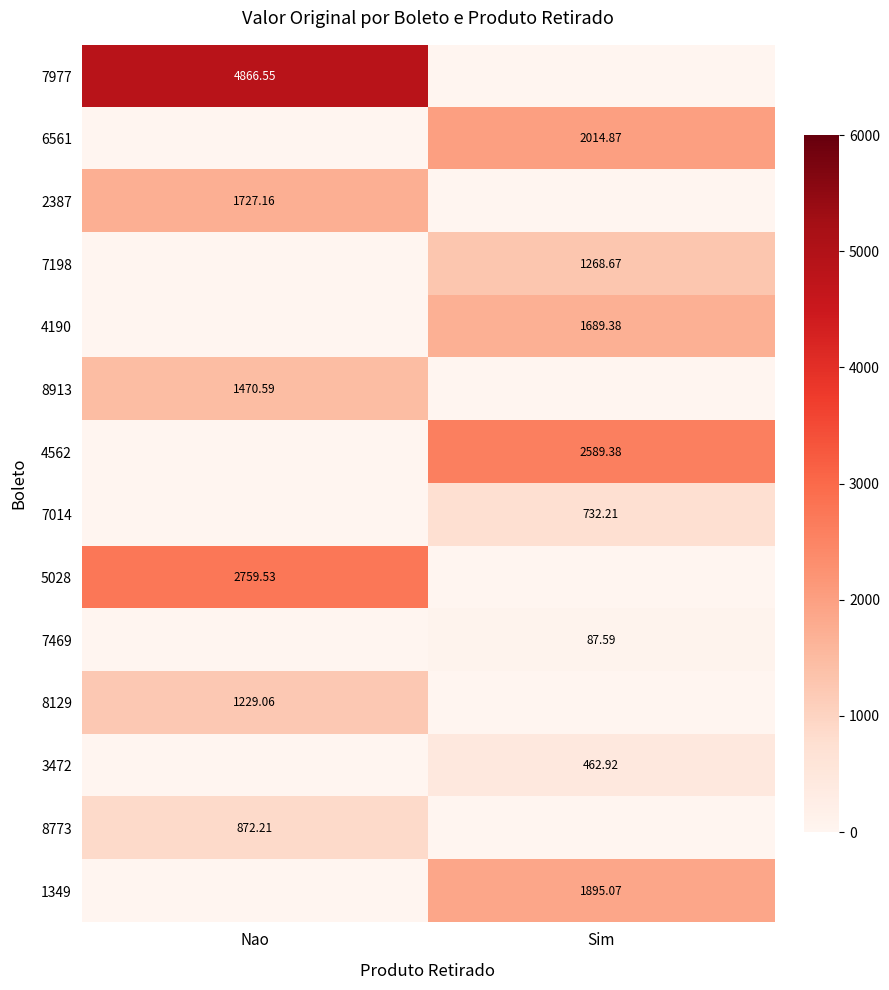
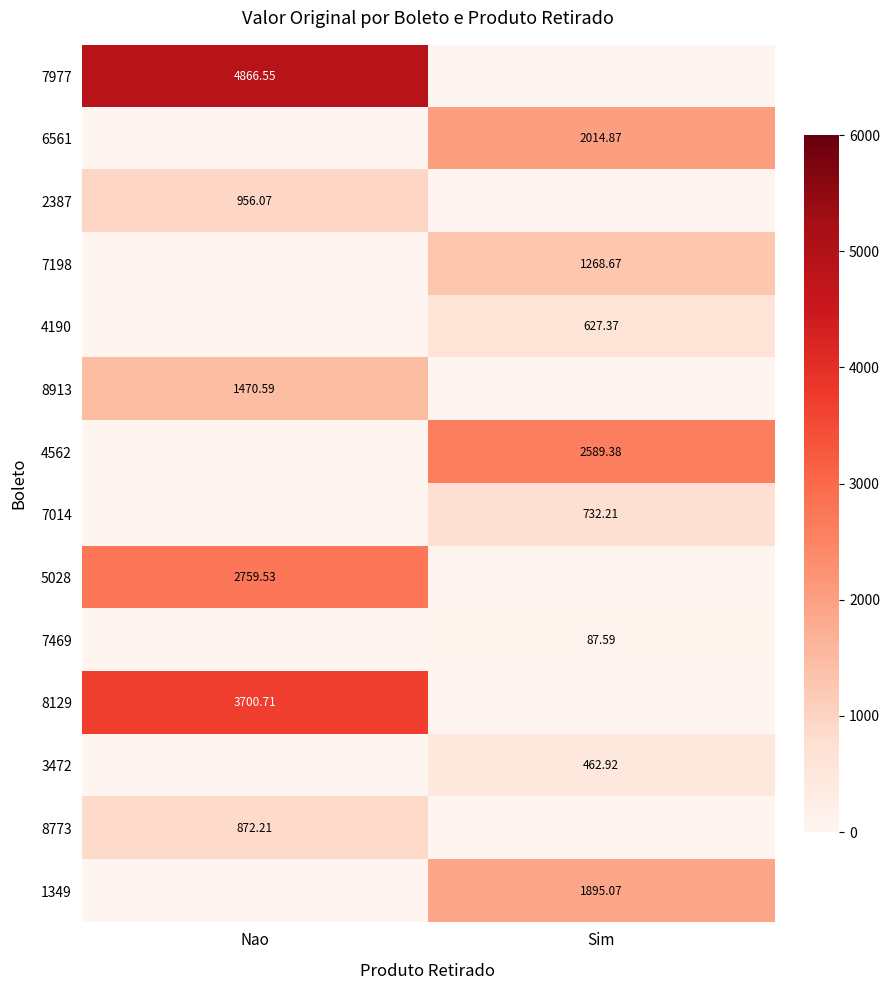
  {
    "7977": {
      "Nao": 4866.55
    },
    "6561": {
      "Sim": 2014.87
    },
    "2387": {
-     "Nao": 1727.16
+     "Nao": 956.07
    },
    "7198": {
      "Sim": 1268.67
    },
    "4190": {
-     "Sim": 1689.38
+     "Sim": 627.37
    },
    "8913": {
      "Nao": 1470.59
    },
    "4562": {
      "Sim": 2589.38
    },
    "7014": {
      "Sim": 732.21
    },
    "5028": {
      "Nao": 2759.53
    },
    "7469": {
      "Sim": 87.59
    },
    "8129": {
-     "Nao": 1229.06
+     "Nao": 3700.71
    },
    "3472": {
      "Sim": 462.92
    },
    "8773": {
      "Nao": 872.21
    },
    "1349": {
      "Sim": 1895.07
    }
  }
